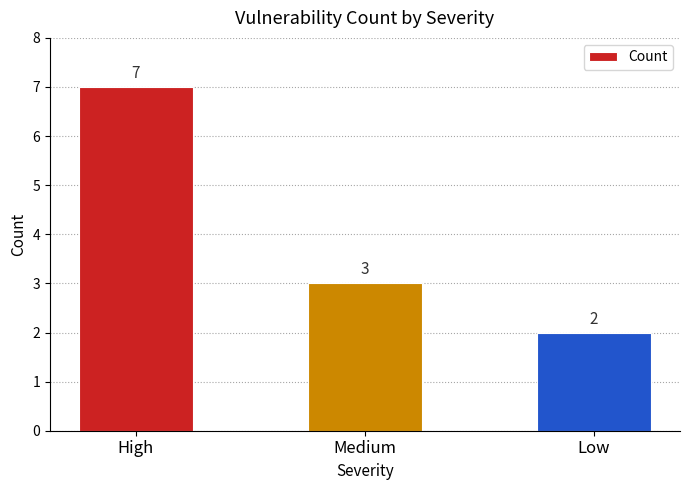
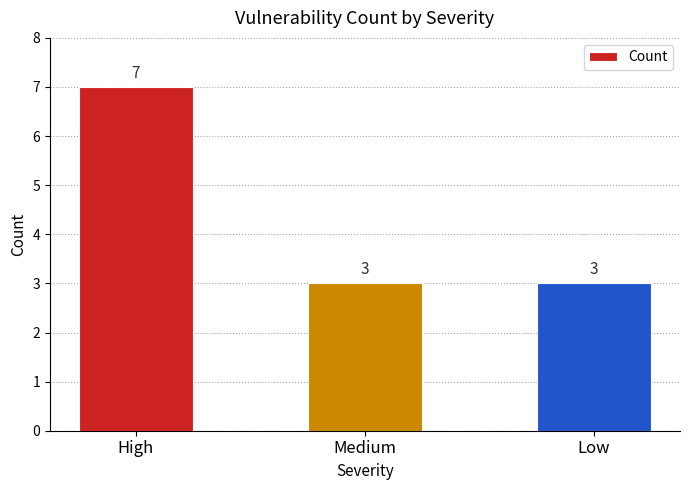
  {
    "High": 7,
    "Medium": 3,
-   "Low": 2
+   "Low": 3
  }
